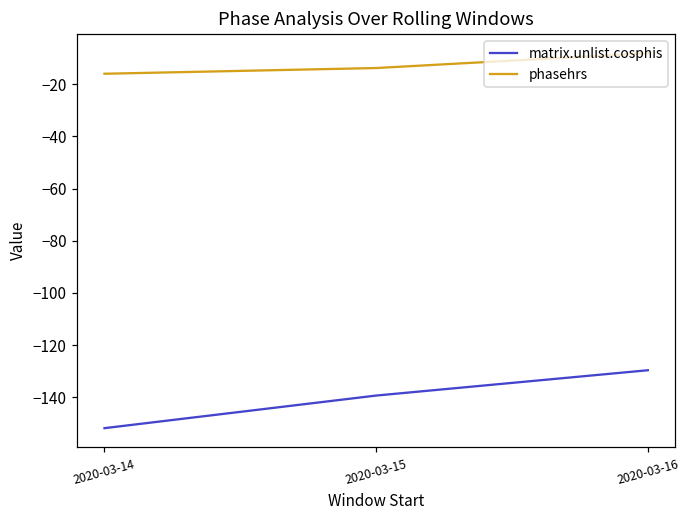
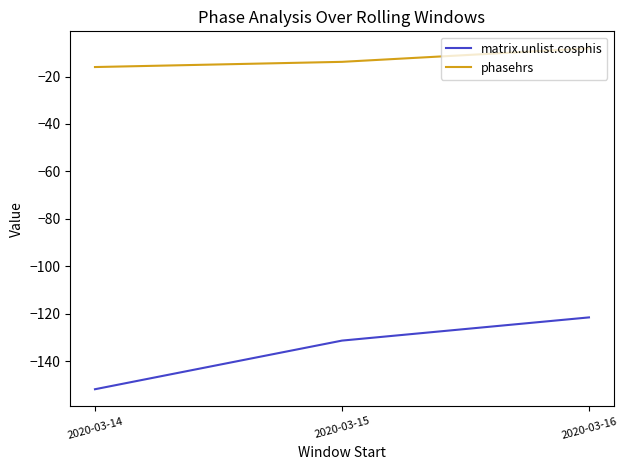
  {
    "matrix.unlist.cosphis": {
      "2020-03-14": -152,
-     "2020-03-15": -139,
-     "2020-03-16": -130
+     "2020-03-15": -131,
+     "2020-03-16": -122
    },
    "phasehrs": {
      "2020-03-14": -16,
      "2020-03-15": -14
    }
  }
